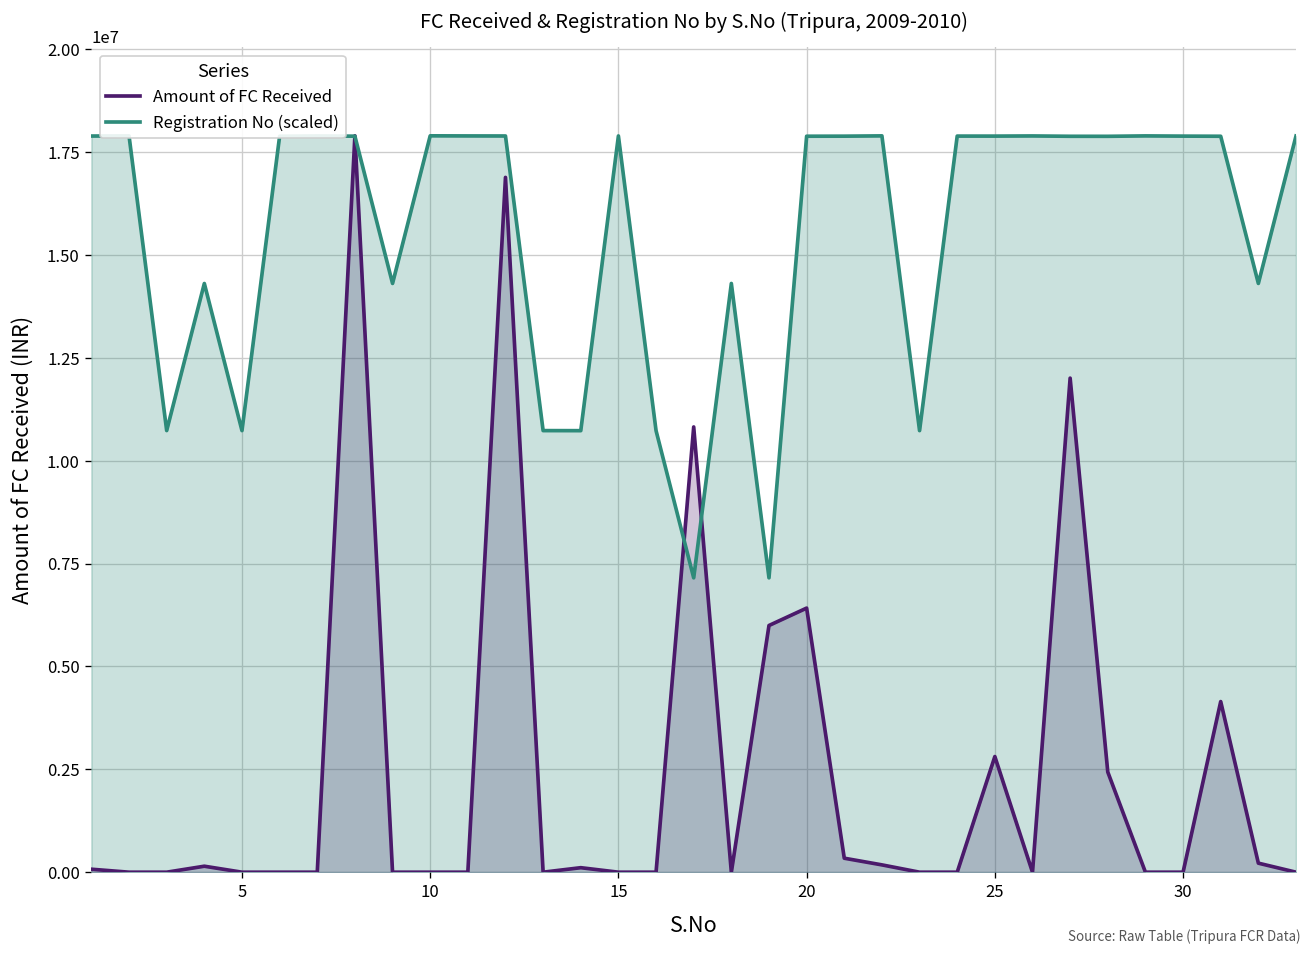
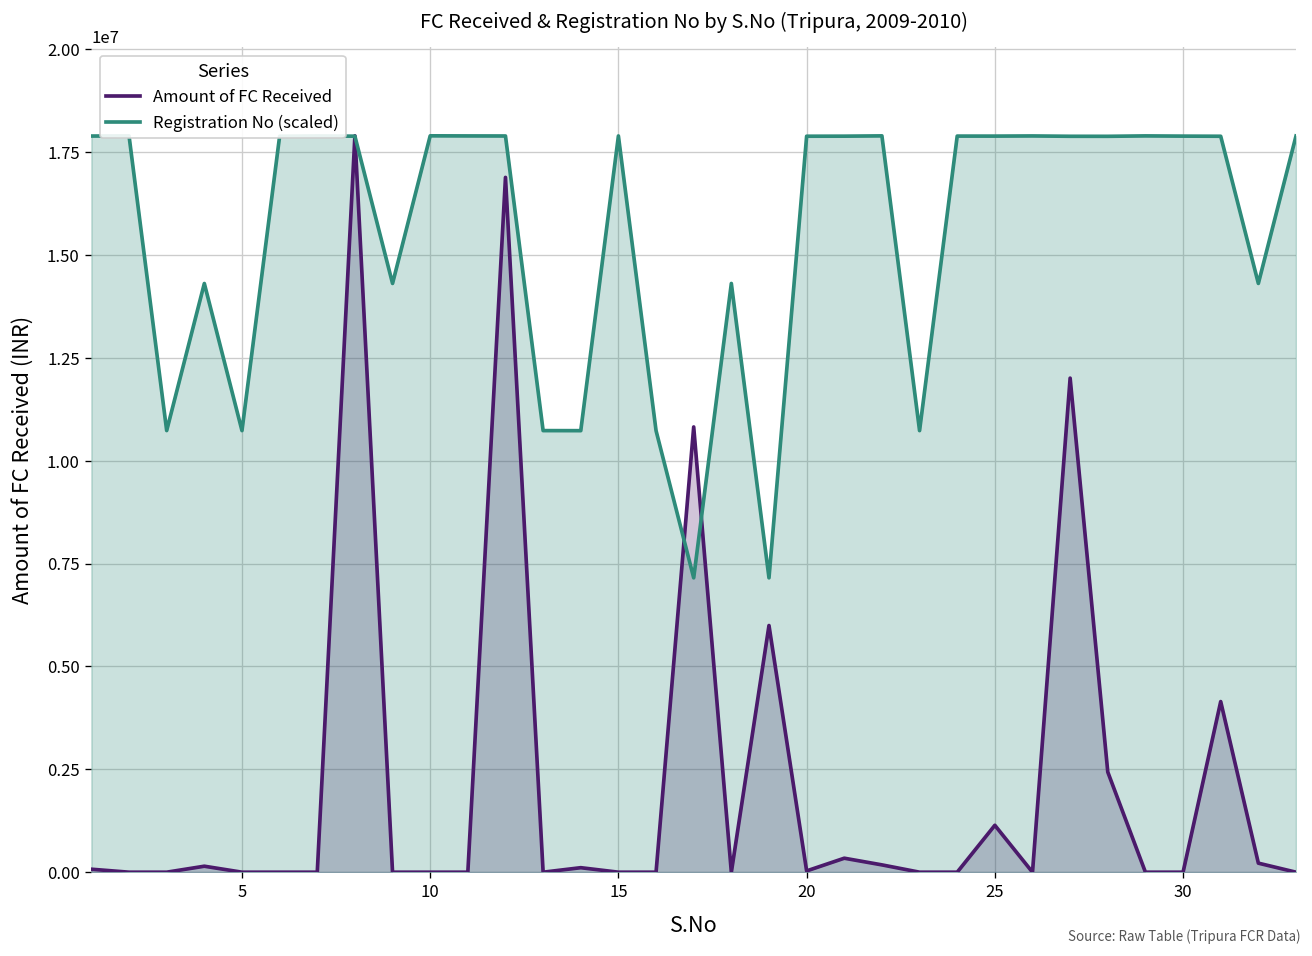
  {
    "Amount of FC Received": {
      "5": 0,
      "10": 0,
      "15": 0,
-     "20": 6400000,
-     "25": 2800000,
+     "20": 0,
+     "25": 1100000,
      "30": 0
    },
    "Registration No (scaled)": {
      "5": 10700000,
      "10": 17900000,
      "15": 17900000,
      "20": 17900000,
      "25": 17900000,
      "30": 17900000
    }
  }
